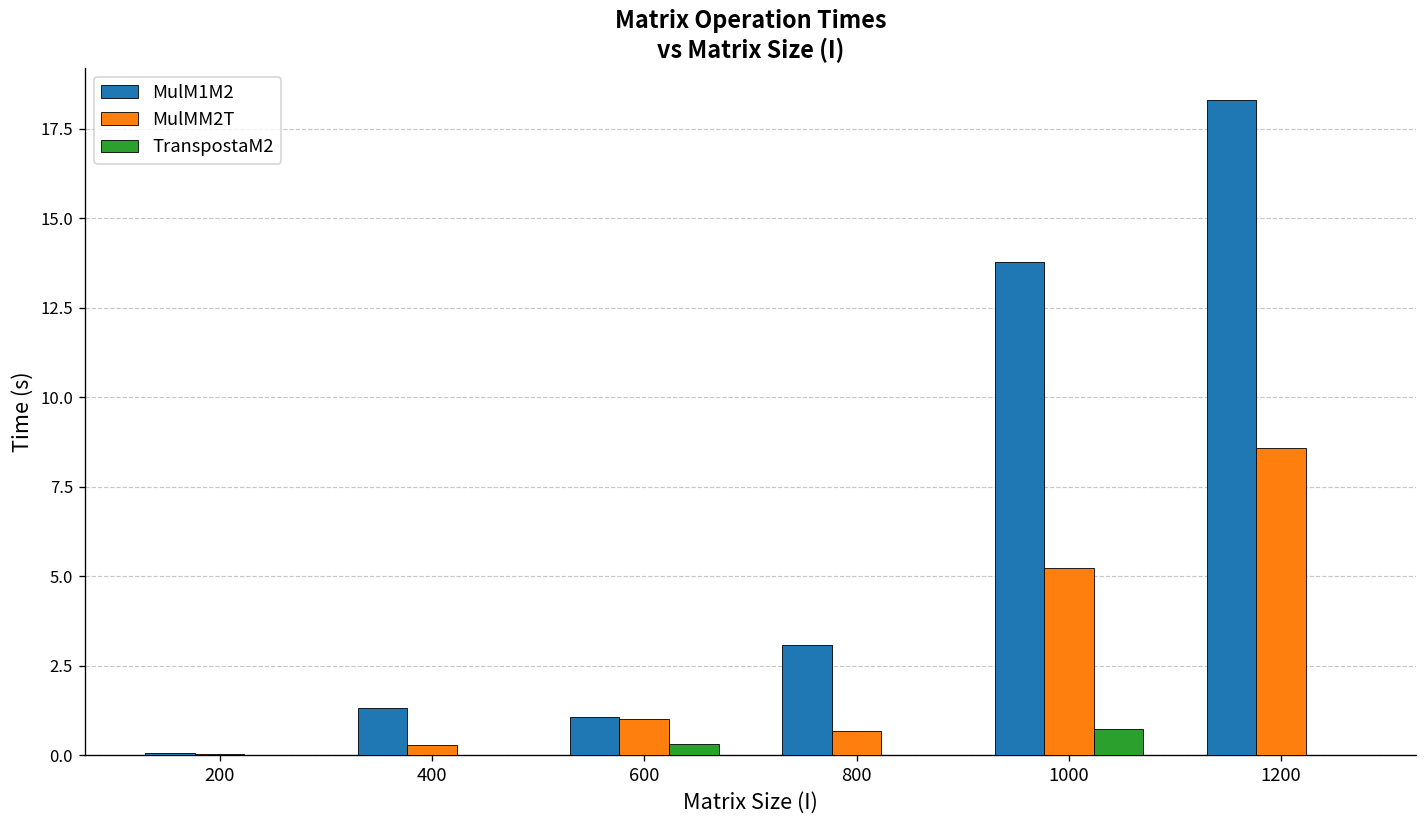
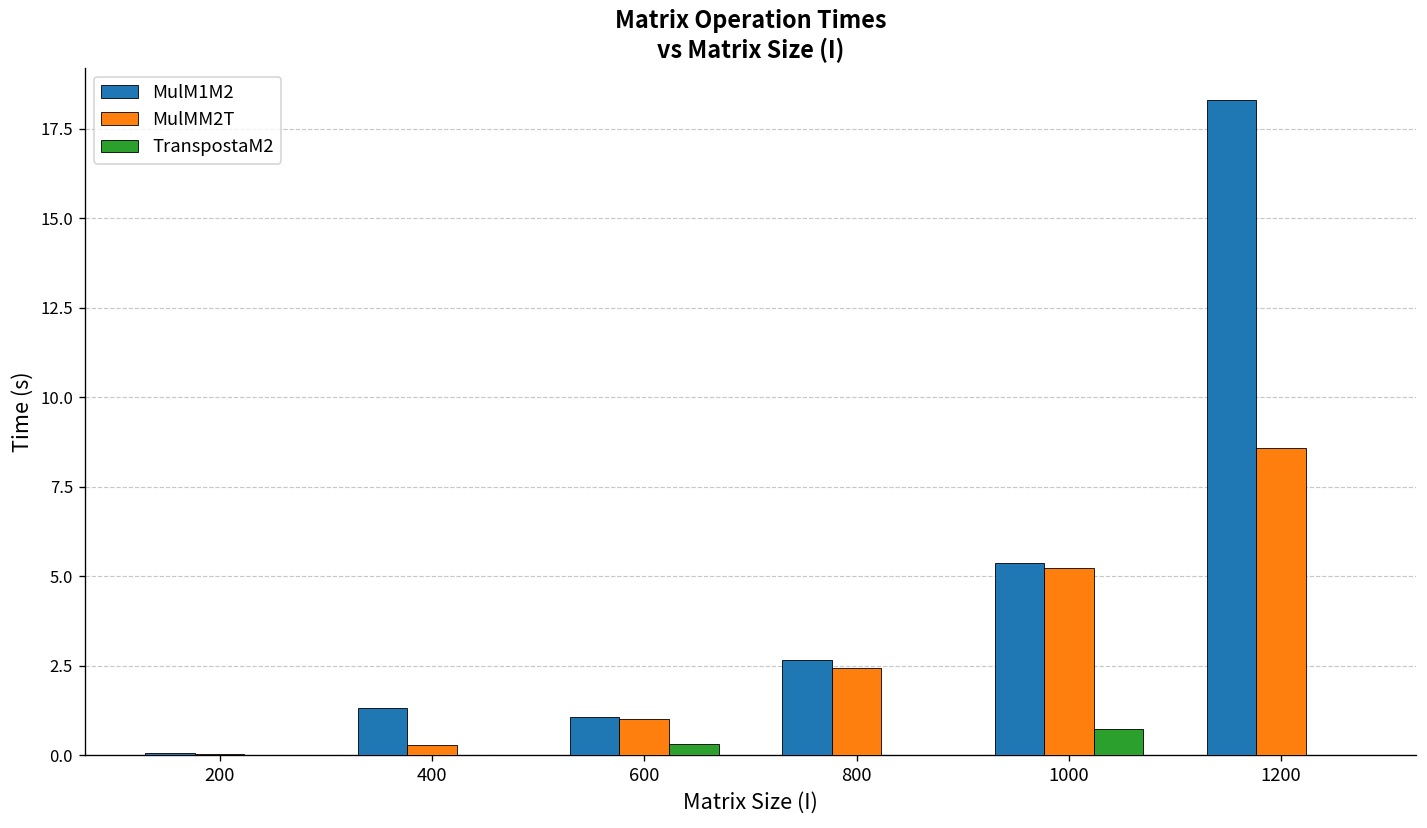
  {
    "MulM1M2": {
      "400": 1.3,
      "600": 1.1,
-     "800": 3.1,
-     "1000": 13.8,
+     "800": 2.7,
+     "1000": 5.4,
      "1200": 18.3
    },
    "MulMM2T": {
      "400": 0.3,
      "600": 1.0,
-     "800": 0.7,
+     "800": 2.4,
      "1000": 5.2,
      "1200": 8.6
    },
    "TranspostaM2": {
      "600": 0.3,
      "1000": 0.7
    }
  }
